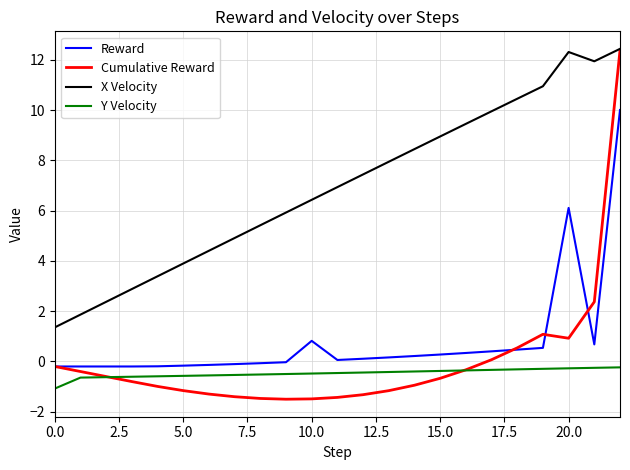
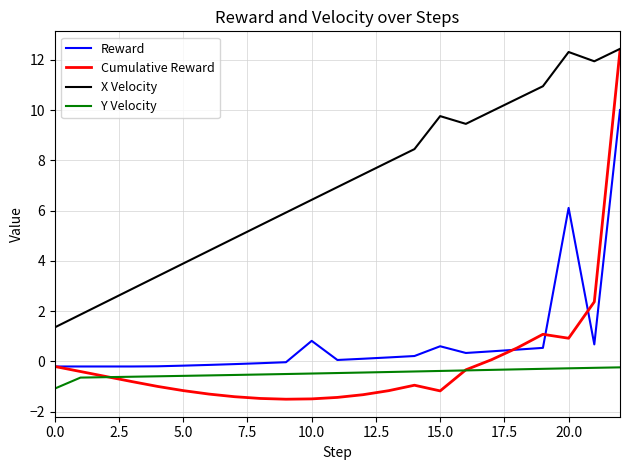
  {
    "Reward": {
      "5.0": -0.2,
      "10.0": 0.8,
-     "15.0": 0.3,
+     "15.0": 0.6,
      "20.0": 6.1
    },
    "Cumulative Reward": {
      "5.0": -1.2,
      "10.0": -1.5,
-     "15.0": -0.7,
+     "15.0": -1.2,
      "20.0": 0.9
    },
    "X Velocity": {
      "0.0": 1.4,
      "5.0": 3.9,
      "10.0": 6.4,
-     "15.0": 8.9,
+     "15.0": 9.8,
      "20.0": 12.3
    },
    "Y Velocity": {
      "0.0": -1.1,
      "5.0": -0.6,
      "10.0": -0.5,
      "15.0": -0.4,
      "20.0": -0.3
    }
  }
